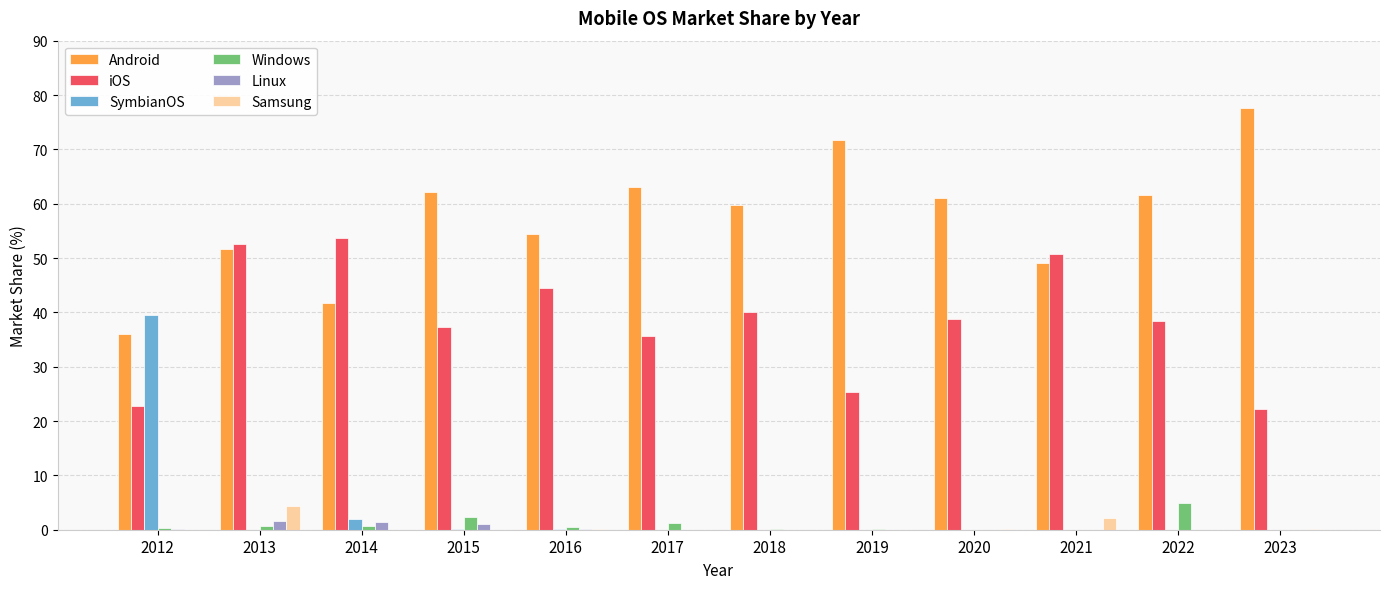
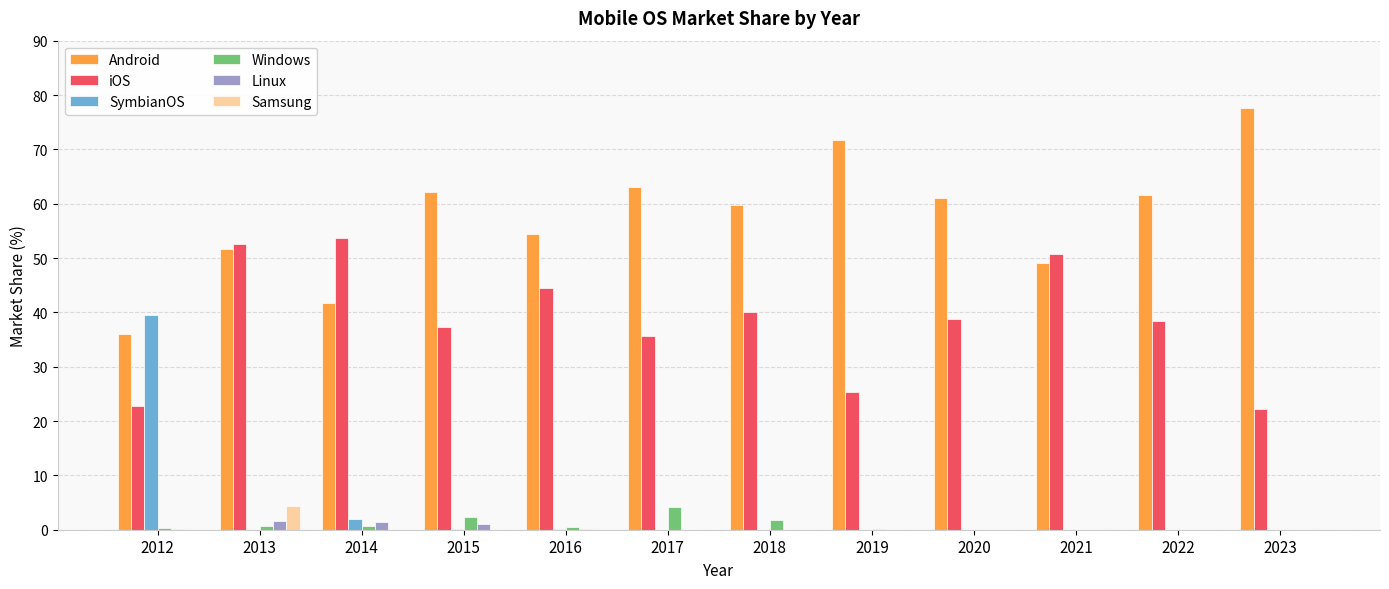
  {
    "Android": {
      "2012": 36,
      "2013": 52,
      "2014": 42,
      "2015": 62,
      "2016": 54,
      "2017": 63,
      "2018": 60,
      "2019": 72,
      "2020": 61,
      "2021": 49,
      "2022": 62,
      "2023": 78
    },
    "iOS": {
      "2012": 23,
      "2013": 53,
      "2014": 54,
      "2015": 37,
      "2016": 45,
      "2017": 36,
      "2018": 40,
      "2019": 25,
      "2020": 39,
      "2021": 51,
      "2022": 38,
      "2023": 22
    },
    "Windows": {
      "2013": 1,
      "2014": 1,
      "2015": 2,
-     "2017": 1,
-     "2018": 0,
+     "2017": 4,
+     "2018": 2,
      "2020": 0,
      "2021": 0,
-     "2022": 5,
+     "2022": 0,
      "2023": 0
    },
    "Samsung": {
      "2012": 0,
      "2013": 4,
      "2015": 0,
      "2017": 0,
      "2018": 0,
      "2019": 0,
-     "2021": 2
+     "2021": 0
    }
  }
